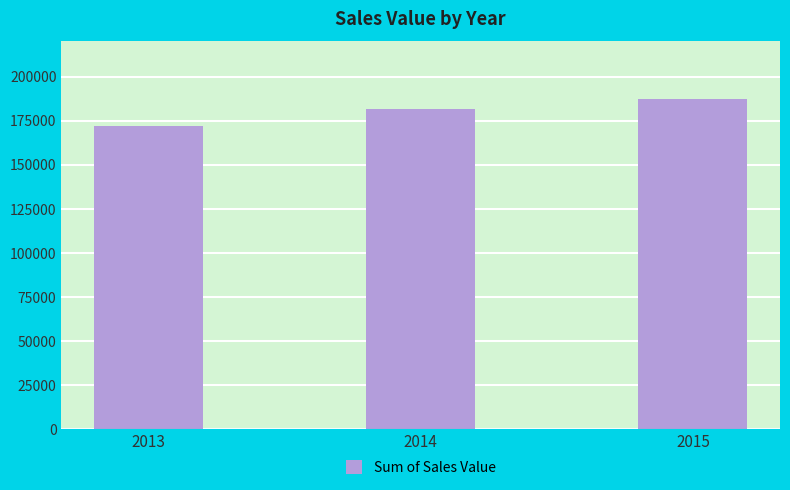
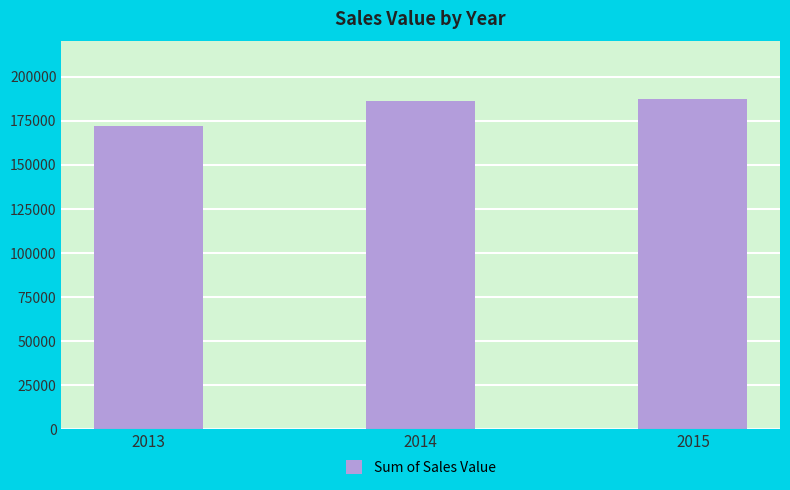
  {
    "2013": 172000,
-   "2014": 182000,
+   "2014": 186000,
    "2015": 187000
  }
